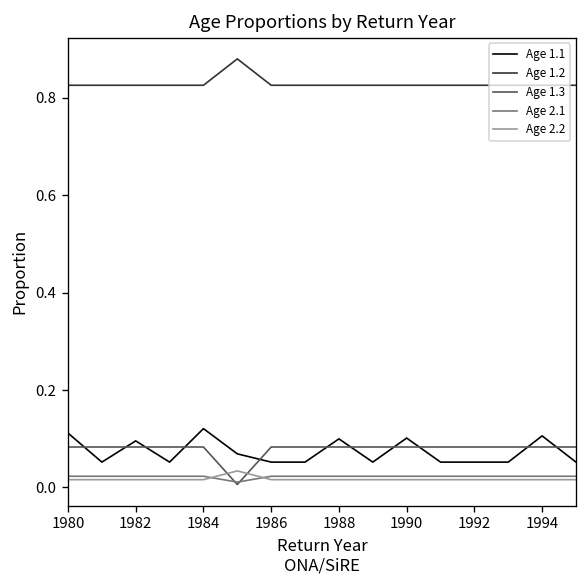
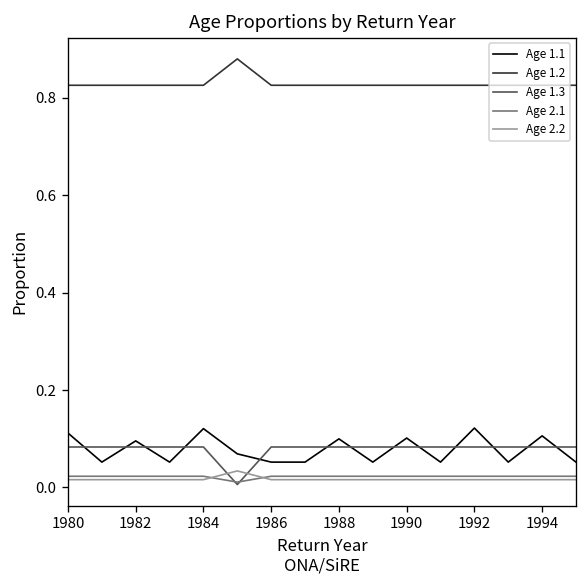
  {
    "Age 1.1": {
      "1980": 0.11,
      "1982": 0.10,
      "1984": 0.12,
      "1986": 0.05,
      "1988": 0.10,
      "1990": 0.10,
-     "1992": 0.05,
+     "1992": 0.12,
      "1994": 0.11
    }
  }
